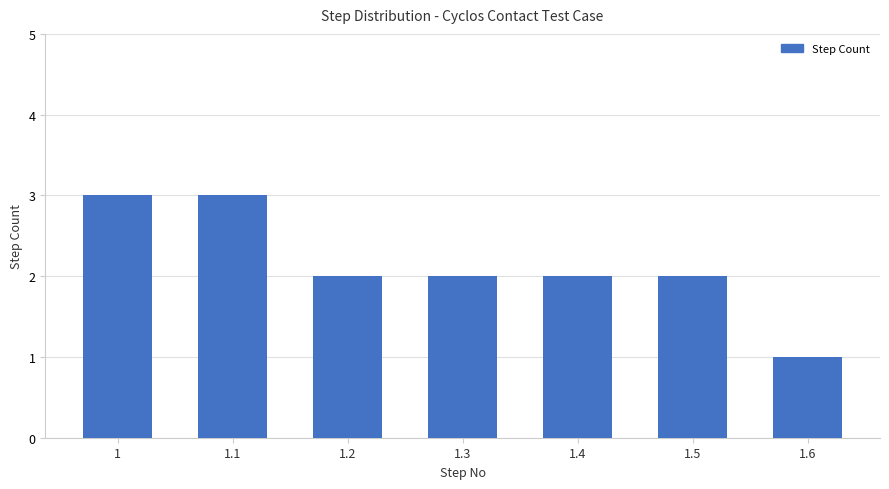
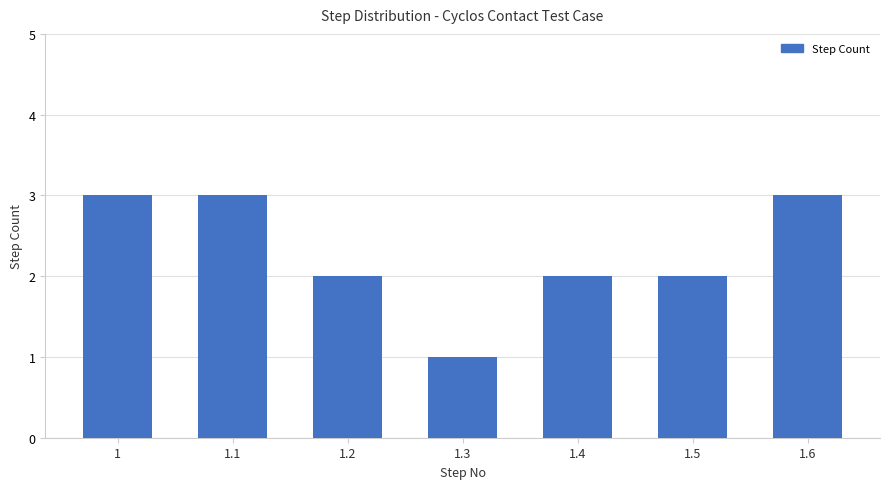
  {
    "1": 3,
    "1.1": 3,
    "1.2": 2,
-   "1.3": 2,
+   "1.3": 1,
    "1.4": 2,
    "1.5": 2,
-   "1.6": 1
+   "1.6": 3
  }
